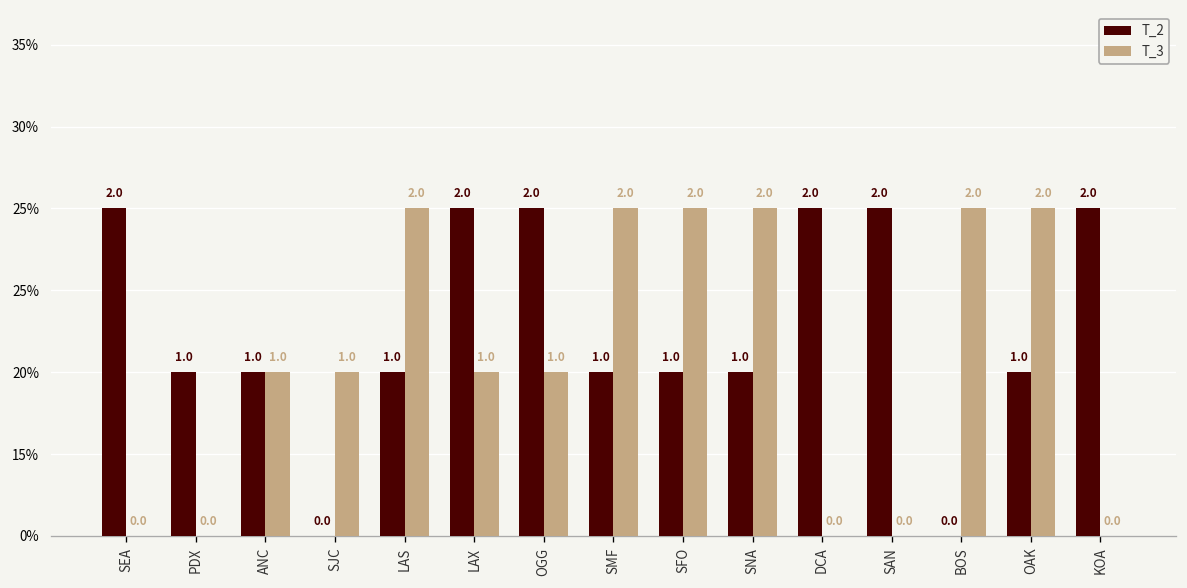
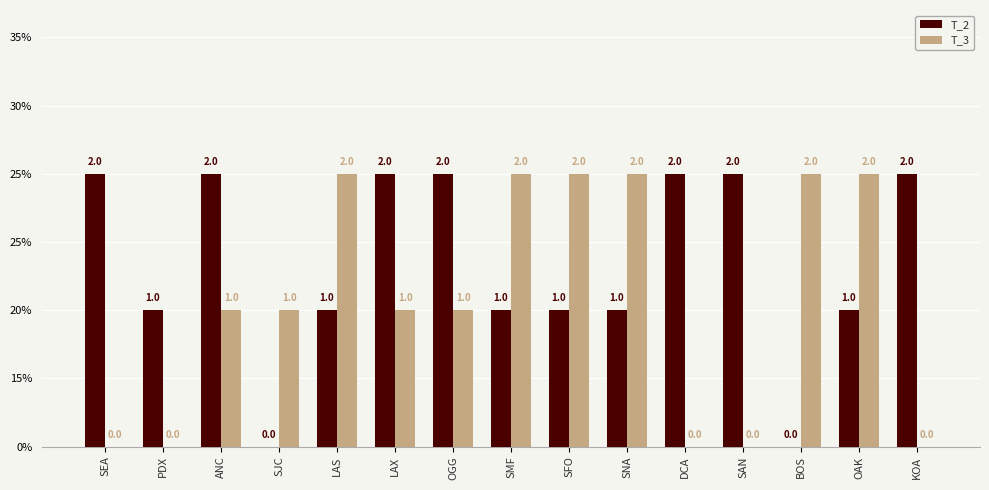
  {
    "T_2": {
      "SEA": 2.0,
      "PDX": 1.0,
-     "ANC": 1.0,
+     "ANC": 2.0,
      "SJC": 0.0,
      "LAS": 1.0,
      "LAX": 2.0,
      "OGG": 2.0,
      "SMF": 1.0,
      "SFO": 1.0,
      "SNA": 1.0,
      "DCA": 2.0,
      "SAN": 2.0,
      "BOS": 0.0,
      "OAK": 1.0,
      "KOA": 2.0
    },
    "T_3": {
      "SEA": 0.0,
      "PDX": 0.0,
      "ANC": 1.0,
      "SJC": 1.0,
      "LAS": 2.0,
      "LAX": 1.0,
      "OGG": 1.0,
      "SMF": 2.0,
      "SFO": 2.0,
      "SNA": 2.0,
      "DCA": 0.0,
      "SAN": 0.0,
      "BOS": 2.0,
      "OAK": 2.0,
      "KOA": 0.0
    }
  }
